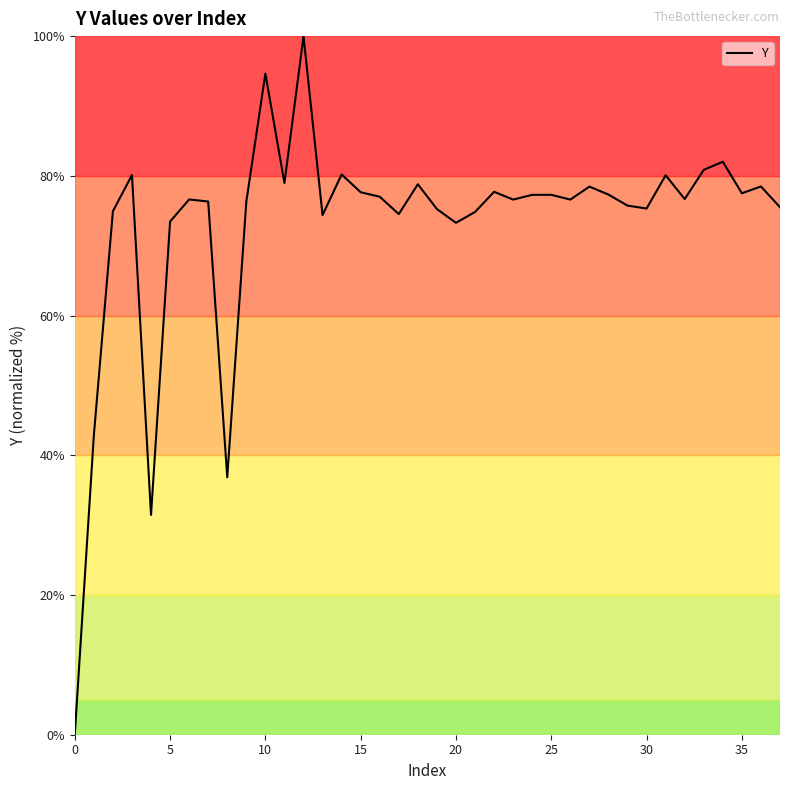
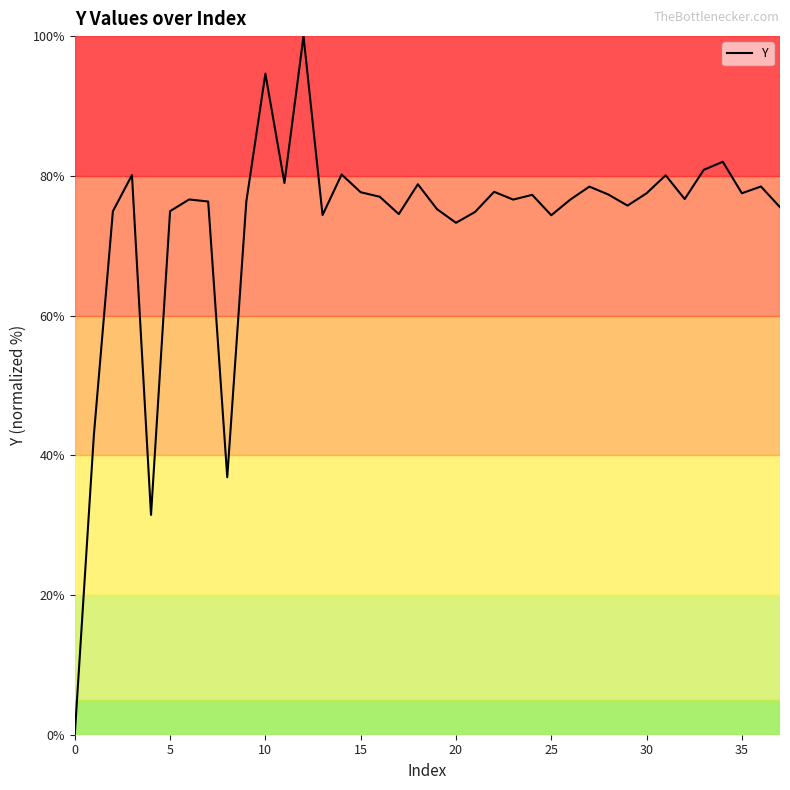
  {
    "0": "0%",
-   "5": "73%",
+   "5": "75%",
    "10": "95%",
    "15": "78%",
    "20": "73%",
-   "25": "77%",
-   "30": "75%",
+   "25": "74%",
+   "30": "78%",
    "35": "78%"
  }
